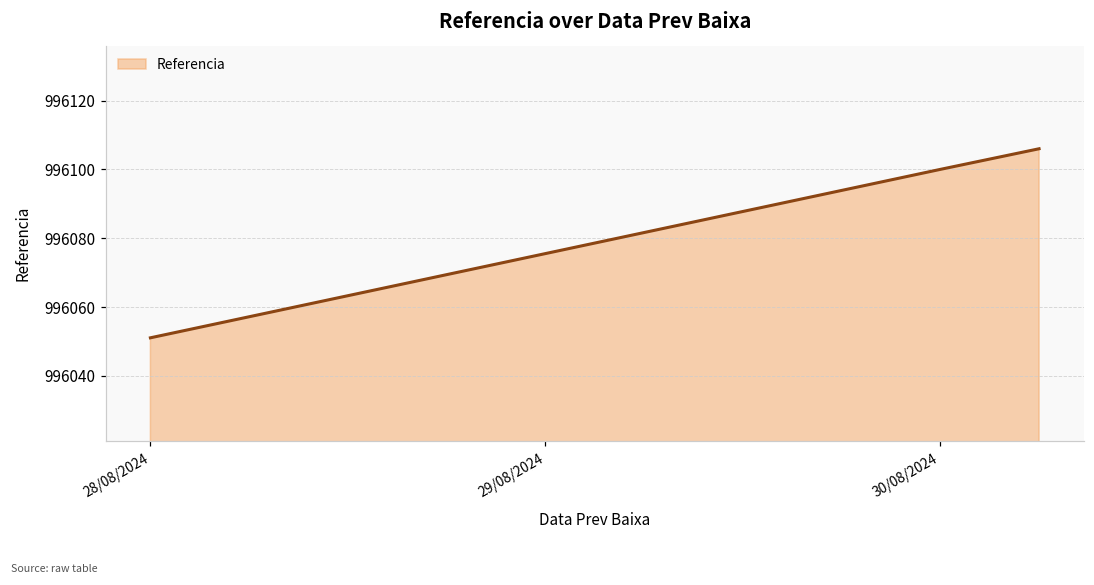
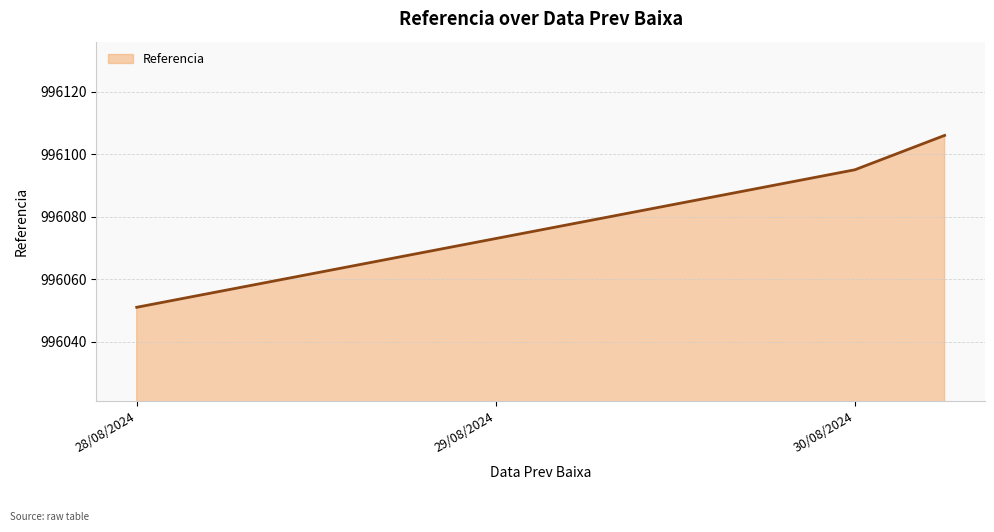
  {
    "28/08/2024": 996051,
-   "30/08/2024": 996100
+   "30/08/2024": 996095
  }
